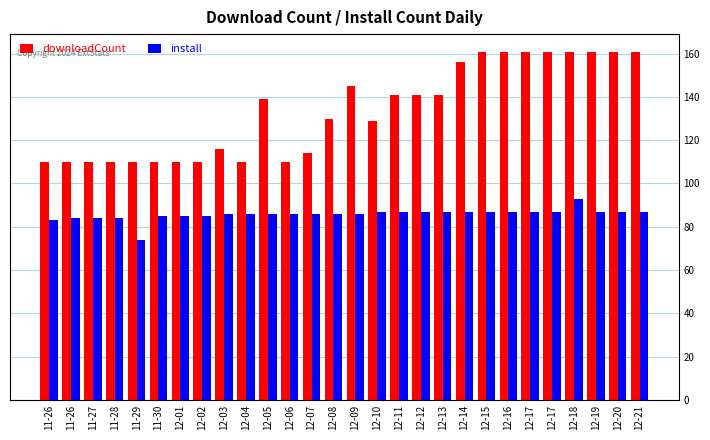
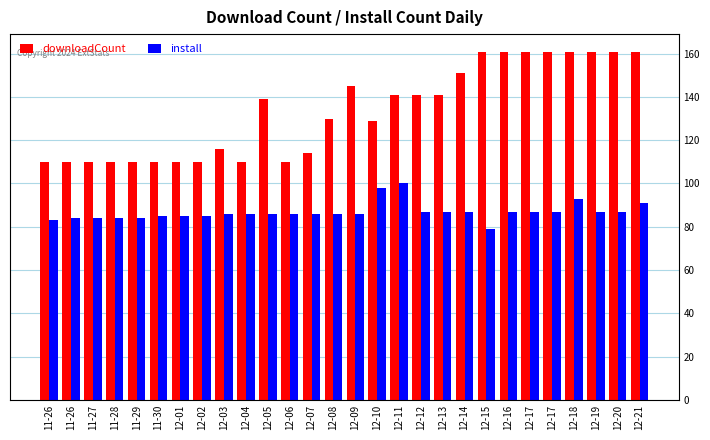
  {
    "downloadCount": {
      "11-27": 110,
      "11-28": 110,
      "11-29": 110,
      "11-30": 110,
      "12-01": 110,
      "12-02": 110,
      "12-03": 116,
      "12-04": 110,
      "12-05": 139,
      "12-06": 110,
      "12-07": 114,
      "12-08": 130,
      "12-09": 145,
      "12-10": 129,
      "12-11": 141,
      "12-12": 141,
      "12-13": 141,
-     "12-14": 156,
+     "12-14": 151,
      "12-15": 161,
      "12-16": 161,
      "12-18": 161,
      "12-19": 161,
      "12-20": 161,
      "12-21": 161
    },
    "install": {
      "11-27": 84,
      "11-28": 84,
-     "11-29": 74,
+     "11-29": 84,
      "11-30": 85,
      "12-01": 85,
      "12-02": 85,
      "12-03": 86,
      "12-04": 86,
      "12-05": 86,
      "12-06": 86,
      "12-07": 86,
      "12-08": 86,
      "12-09": 86,
-     "12-10": 87,
-     "12-11": 87,
+     "12-10": 98,
+     "12-11": 100,
      "12-12": 87,
      "12-13": 87,
      "12-14": 87,
-     "12-15": 87,
+     "12-15": 79,
      "12-16": 87,
      "12-18": 93,
      "12-19": 87,
      "12-20": 87,
-     "12-21": 87
+     "12-21": 91
    }
  }
